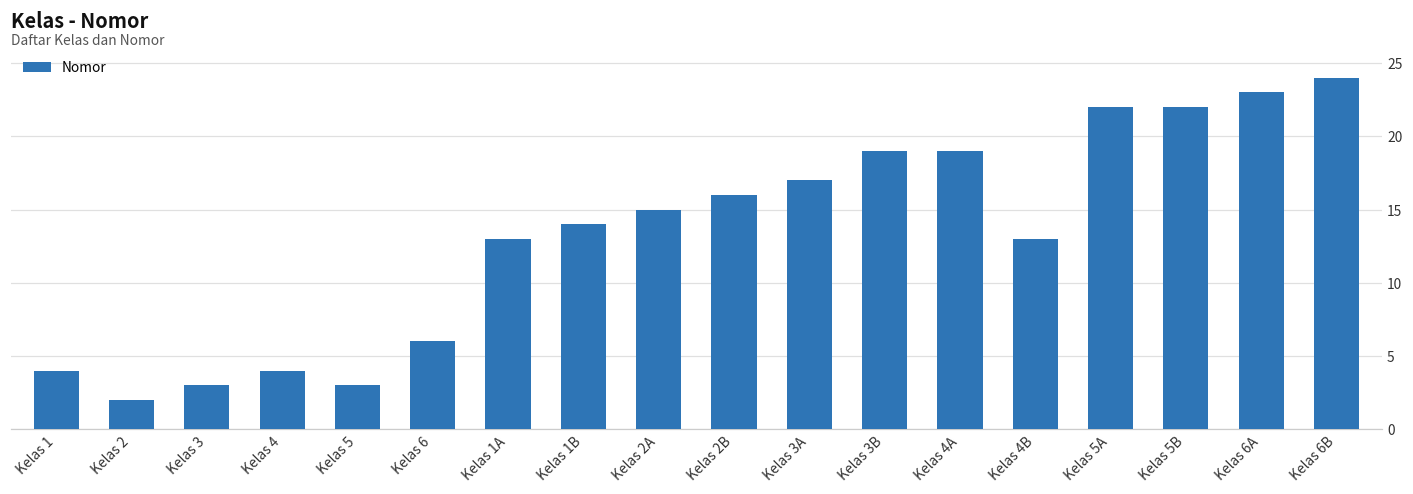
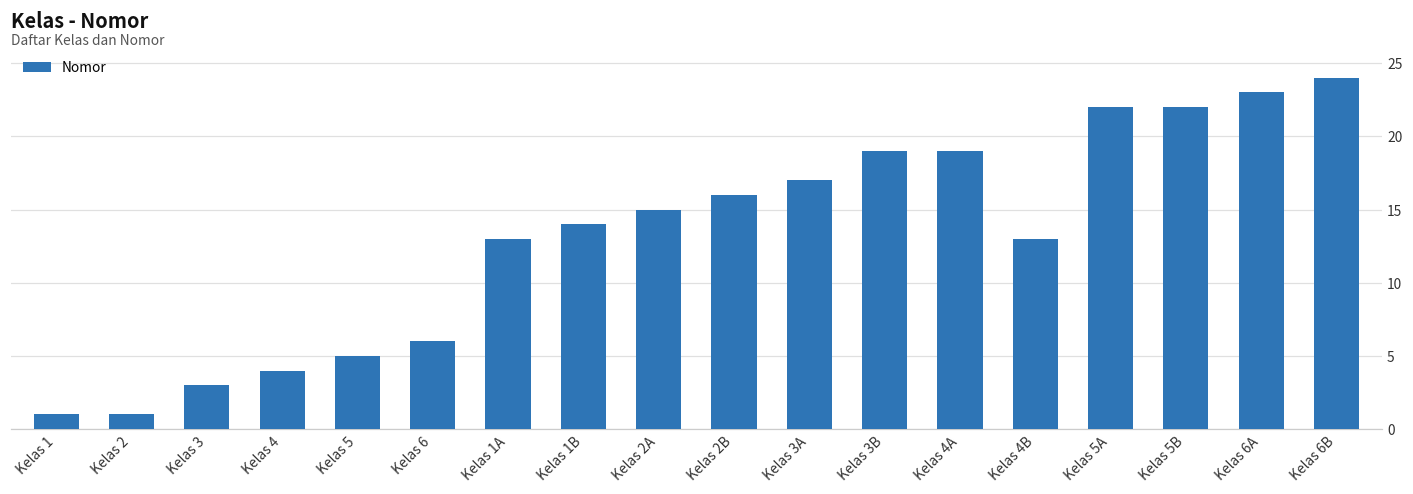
  {
-   "Kelas 1": 4,
-   "Kelas 2": 2,
+   "Kelas 1": 1,
+   "Kelas 2": 1,
    "Kelas 3": 3,
    "Kelas 4": 4,
-   "Kelas 5": 3,
+   "Kelas 5": 5,
    "Kelas 6": 6,
    "Kelas 1A": 13,
    "Kelas 1B": 14,
    "Kelas 2A": 15,
    "Kelas 2B": 16,
    "Kelas 3A": 17,
    "Kelas 3B": 19,
    "Kelas 4A": 19,
    "Kelas 4B": 13,
    "Kelas 5A": 22,
    "Kelas 5B": 22,
    "Kelas 6A": 23,
    "Kelas 6B": 24
  }
